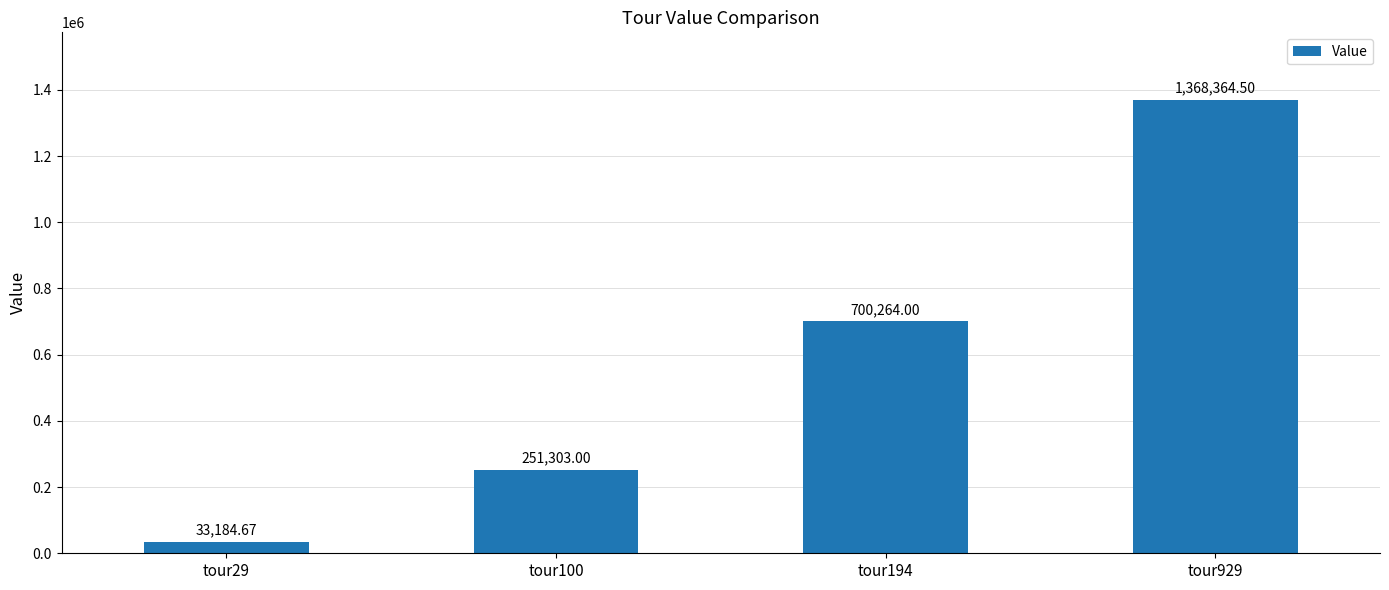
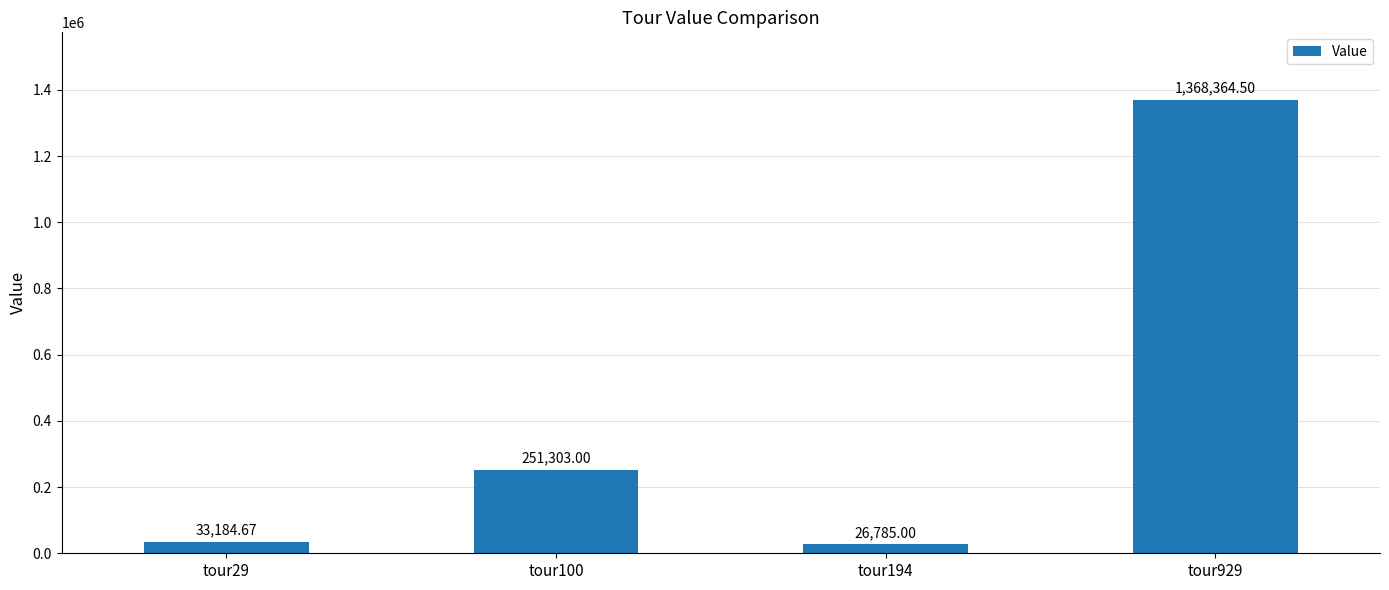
  {
    "tour29": "33,184.67",
    "tour100": "251,303.00",
-   "tour194": "700,264.00",
+   "tour194": "26,785.00",
    "tour929": "1,368,364.50"
  }
